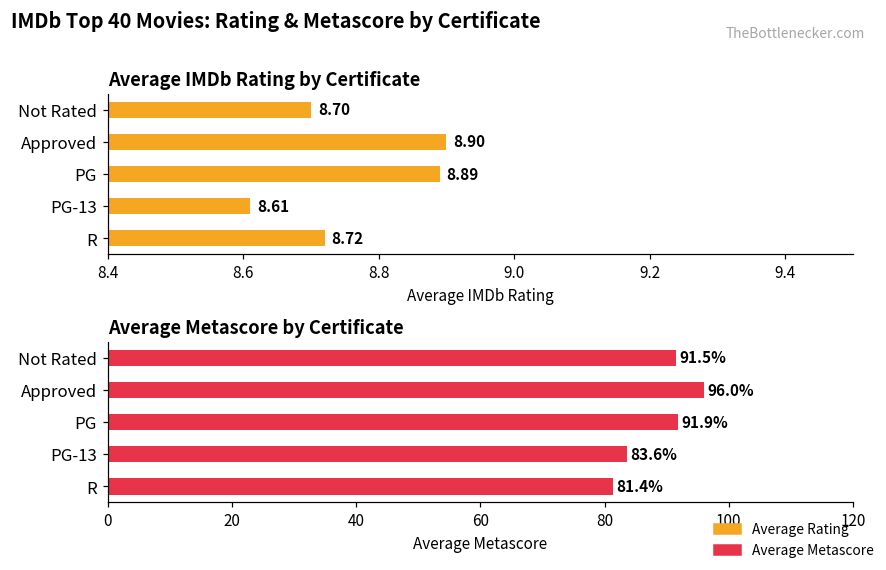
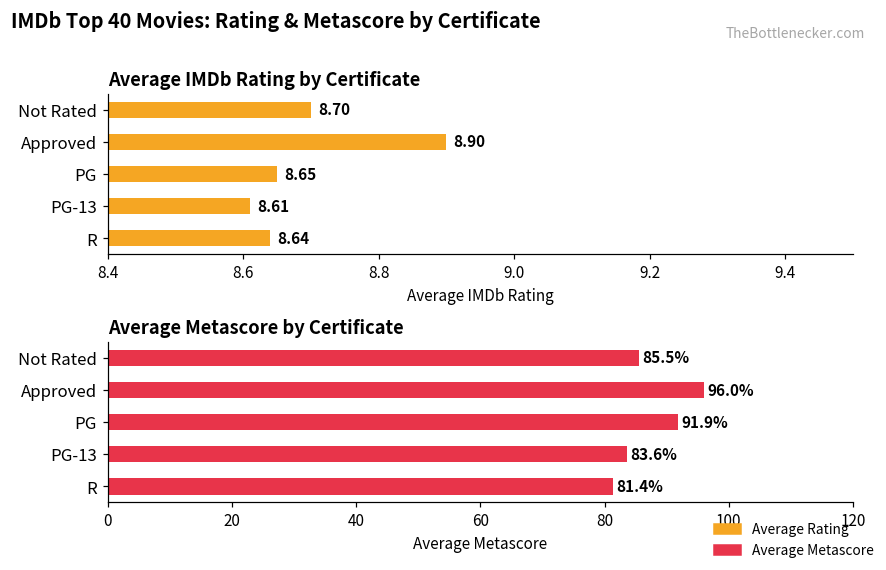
  {
    "Average IMDb Rating by Certificate": {
      "Not Rated": "8.70",
      "Approved": "8.90",
-     "PG": "8.89",
+     "PG": "8.65",
      "PG-13": "8.61",
-     "R": "8.72"
+     "R": "8.64"
    },
    "Average Metascore by Certificate": {
-     "Not Rated": "91.5%",
+     "Not Rated": "85.5%",
      "Approved": "96.0%",
      "PG": "91.9%",
      "PG-13": "83.6%",
      "R": "81.4%"
    }
  }
